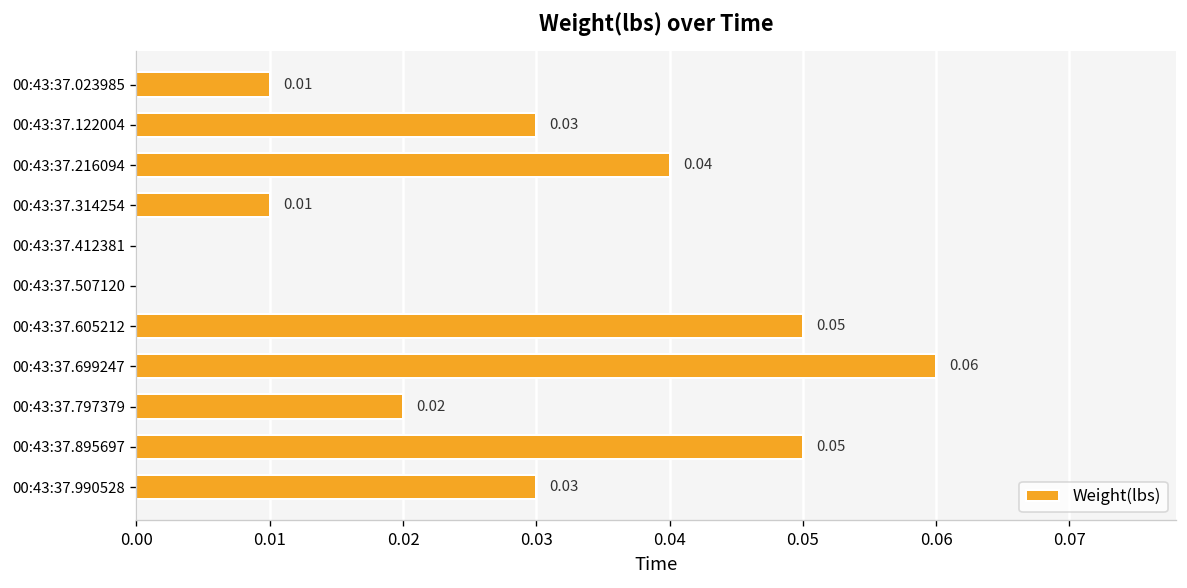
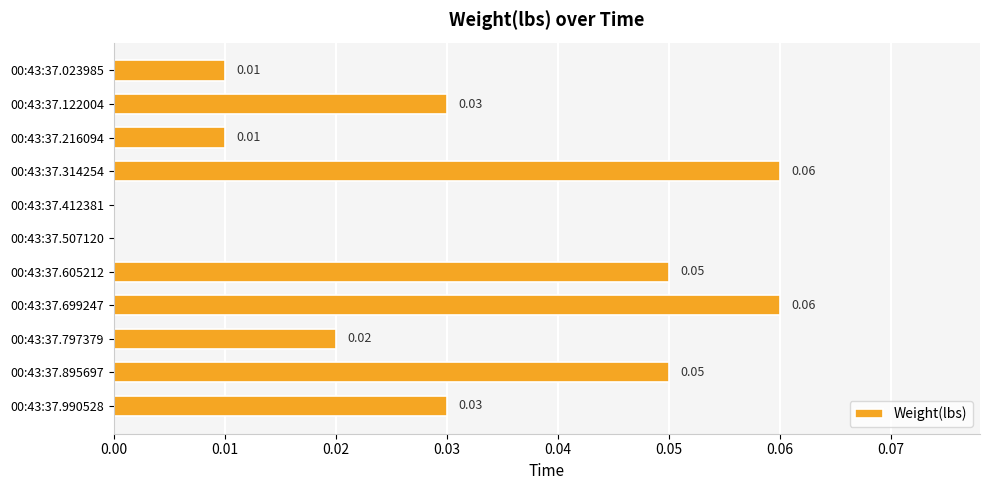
  {
    "00:43:37.023985": 0.01,
    "00:43:37.122004": 0.03,
-   "00:43:37.216094": 0.04,
-   "00:43:37.314254": 0.01,
+   "00:43:37.216094": 0.01,
+   "00:43:37.314254": 0.06,
    "00:43:37.605212": 0.05,
    "00:43:37.699247": 0.06,
    "00:43:37.797379": 0.02,
    "00:43:37.895697": 0.05,
    "00:43:37.990528": 0.03
  }
